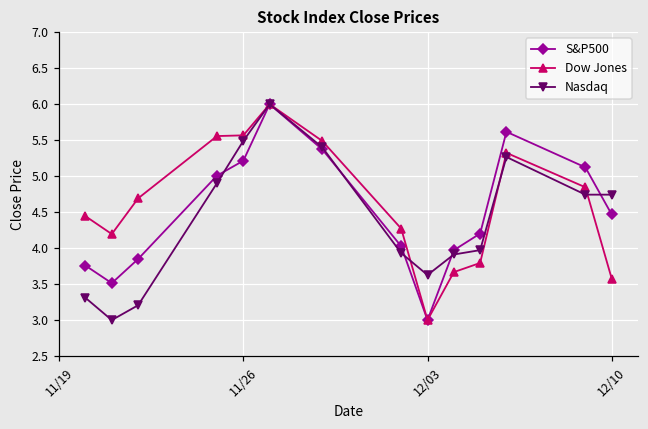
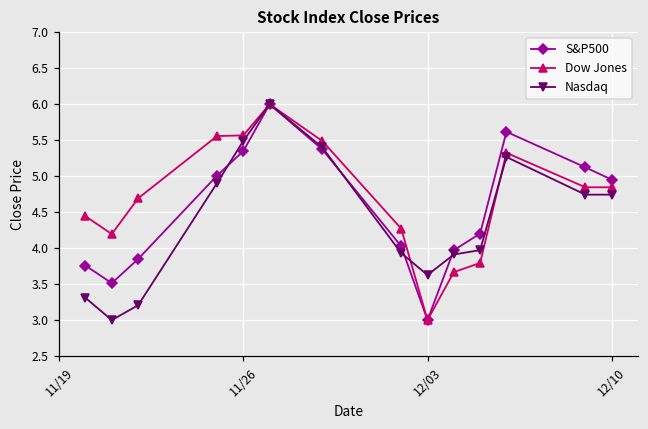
  {
    "S&P500": {
-     "11/26": 5.2,
-     "12/10": 4.5
+     "11/26": 5.3,
+     "12/10": 5.0
    },
    "Dow Jones": {
      "11/26": 5.6,
-     "12/10": 3.6
+     "12/10": 4.8
    },
    "Nasdaq": {
      "11/26": 5.5,
      "12/03": 3.6,
      "12/10": 4.7
    }
  }
